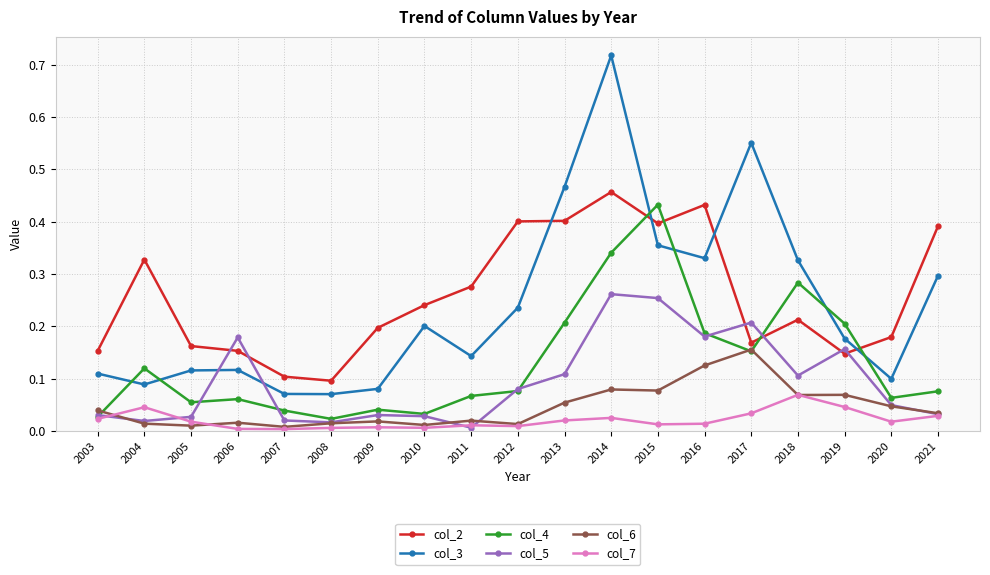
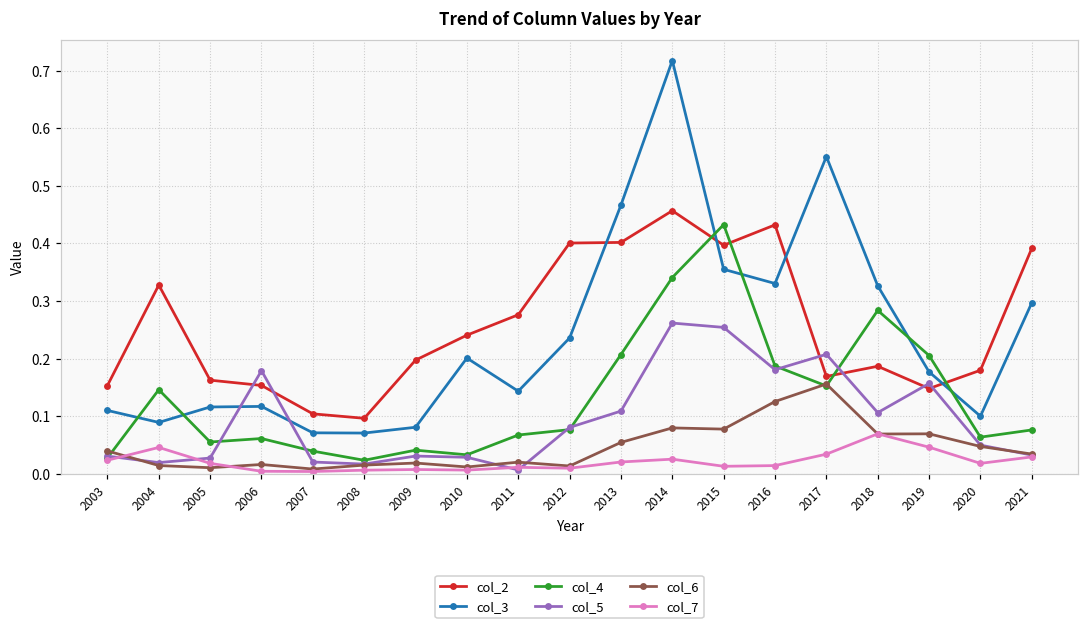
  {
    "col_2": {
      "2003": 0.15,
      "2004": 0.33,
      "2005": 0.16,
      "2006": 0.15,
      "2007": 0.10,
      "2008": 0.10,
      "2009": 0.20,
      "2010": 0.24,
      "2011": 0.28,
      "2012": 0.40,
      "2013": 0.40,
      "2014": 0.46,
      "2015": 0.40,
      "2016": 0.43,
      "2017": 0.17,
-     "2018": 0.21,
+     "2018": 0.19,
      "2019": 0.15,
      "2020": 0.18,
      "2021": 0.39
    },
    "col_3": {
      "2003": 0.11,
      "2004": 0.09,
      "2005": 0.12,
      "2006": 0.12,
      "2007": 0.07,
      "2008": 0.07,
      "2009": 0.08,
      "2010": 0.20,
      "2011": 0.14,
      "2012": 0.24,
      "2013": 0.47,
      "2014": 0.72,
      "2015": 0.35,
      "2016": 0.33,
      "2017": 0.55,
      "2018": 0.33,
      "2019": 0.18,
      "2020": 0.10,
      "2021": 0.30
    },
    "col_4": {
-     "2004": 0.12,
+     "2004": 0.15,
      "2005": 0.05,
      "2006": 0.06,
      "2007": 0.04,
      "2008": 0.02,
      "2009": 0.04,
      "2011": 0.07,
      "2013": 0.21,
      "2014": 0.34,
      "2015": 0.43,
      "2016": 0.19,
      "2018": 0.28,
      "2019": 0.21,
      "2020": 0.06,
      "2021": 0.08
    },
    "col_5": {
      "2004": 0.02,
      "2005": 0.03,
      "2006": 0.18,
      "2007": 0.02,
      "2009": 0.03,
      "2013": 0.11,
      "2014": 0.26,
      "2015": 0.25,
      "2016": 0.18,
      "2017": 0.21,
      "2018": 0.11,
      "2019": 0.16
    },
    "col_6": {
      "2003": 0.04,
      "2004": 0.01,
      "2005": 0.01,
      "2006": 0.02,
      "2009": 0.02,
      "2010": 0.01,
      "2011": 0.02,
      "2013": 0.05,
      "2014": 0.08,
      "2015": 0.08,
      "2016": 0.13,
      "2019": 0.07
    },
    "col_7": {
      "2004": 0.05,
      "2005": 0.02,
      "2006": 0.00,
      "2008": 0.01,
      "2009": 0.01,
      "2010": 0.01,
      "2013": 0.02,
      "2014": 0.03,
      "2015": 0.01,
      "2016": 0.01,
      "2017": 0.03,
      "2019": 0.05,
      "2020": 0.02
    }
  }
